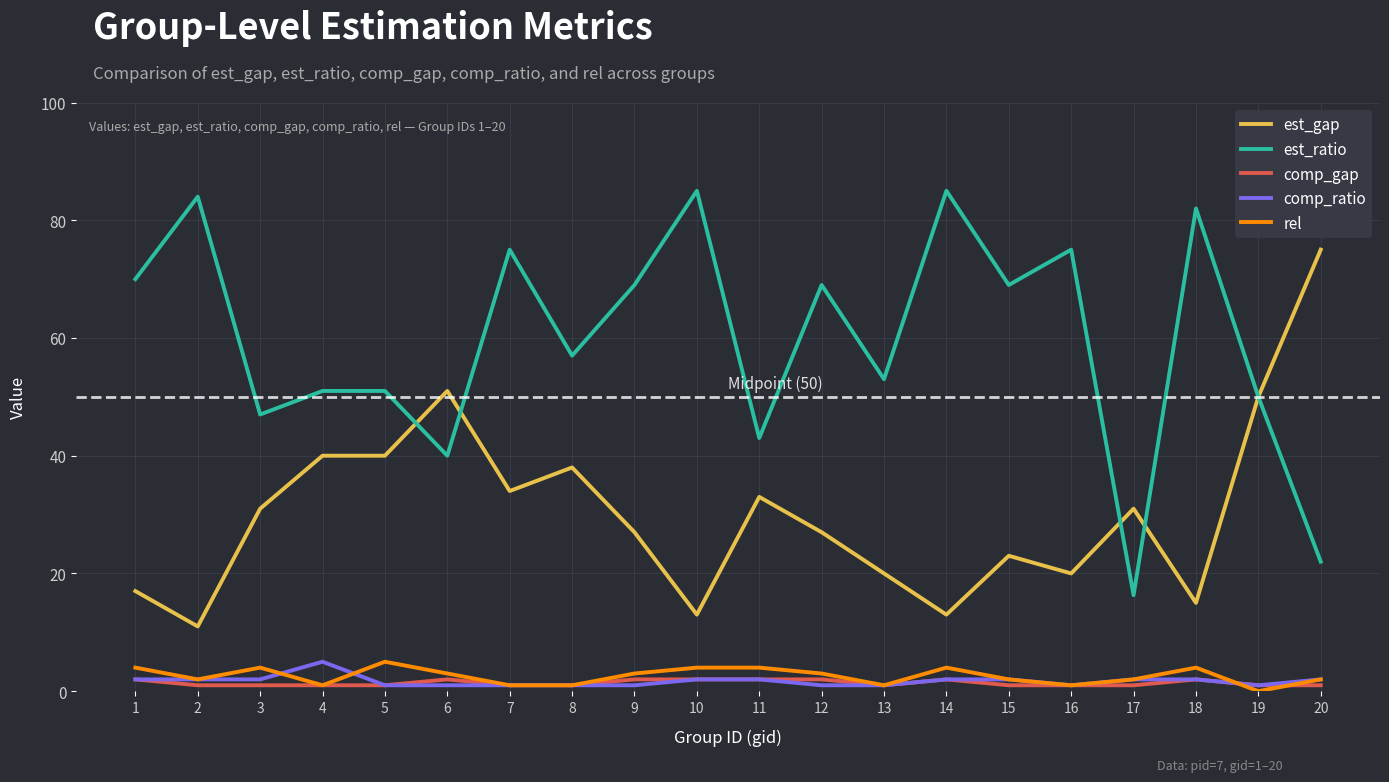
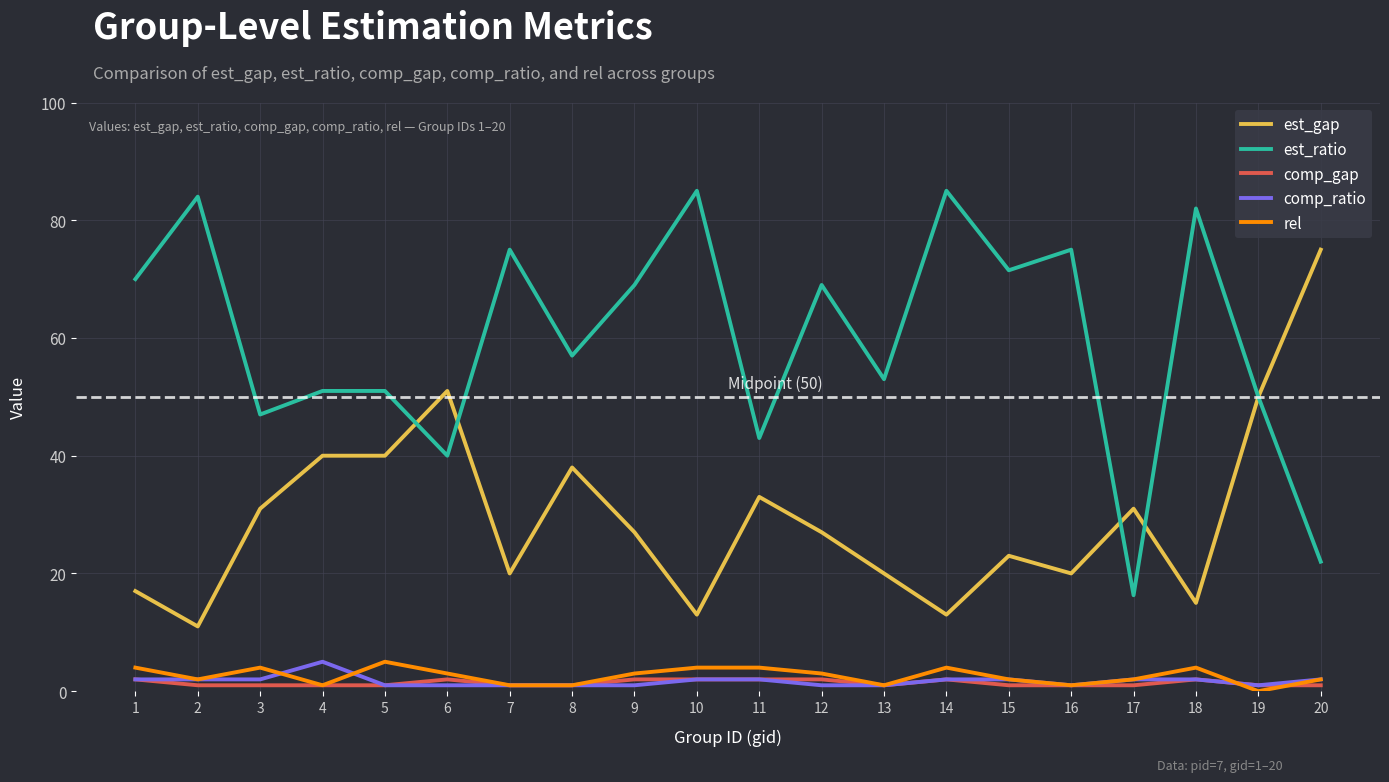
  {
    "est_gap": {
      "1": 17,
      "2": 11,
      "3": 31,
      "4": 40,
      "5": 40,
      "6": 51,
-     "7": 34,
+     "7": 20,
      "8": 38,
      "9": 27,
      "10": 13,
      "11": 33,
      "12": 27,
      "13": 20,
      "14": 13,
      "15": 23,
      "16": 20,
      "17": 31,
      "18": 15,
      "20": 75
    },
    "est_ratio": {
      "1": 70,
      "2": 84,
      "3": 47,
      "4": 51,
      "5": 51,
      "6": 40,
      "7": 75,
      "8": 57,
      "9": 69,
      "10": 85,
      "11": 43,
      "12": 69,
      "13": 53,
      "14": 85,
-     "15": 69,
+     "15": 72,
      "16": 75,
      "17": 16,
      "18": 82,
      "20": 22
    },
    "comp_gap": {
      "2": 1,
      "3": 1,
      "6": 2,
      "9": 2,
      "12": 2,
      "15": 1,
      "17": 1,
      "20": 1
    },
    "comp_ratio": {
      "3": 2,
      "4": 5,
      "6": 1,
      "9": 1,
      "12": 1
    },
    "rel": {
      "1": 4,
      "3": 4,
      "5": 5,
      "6": 3,
      "9": 3,
      "10": 4,
      "11": 4,
      "12": 3,
      "14": 4,
      "18": 4,
      "19": 0
    }
  }
